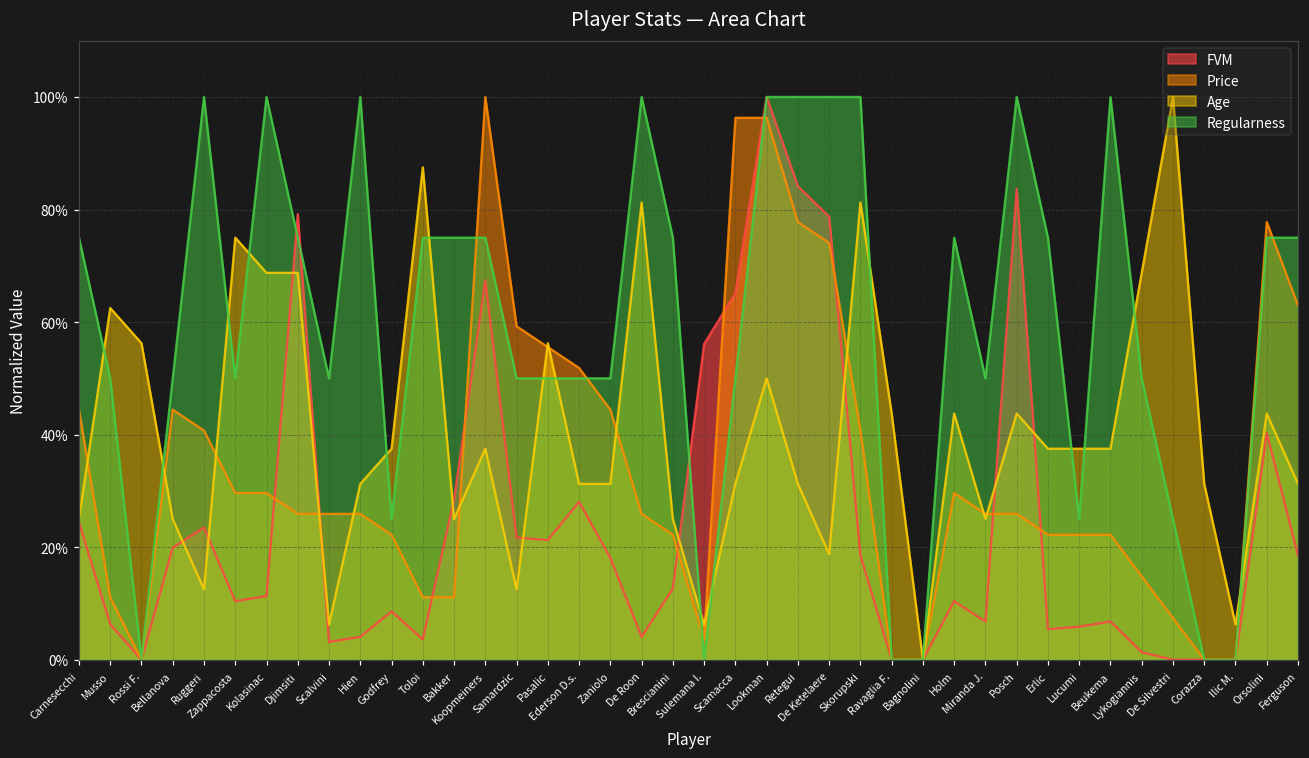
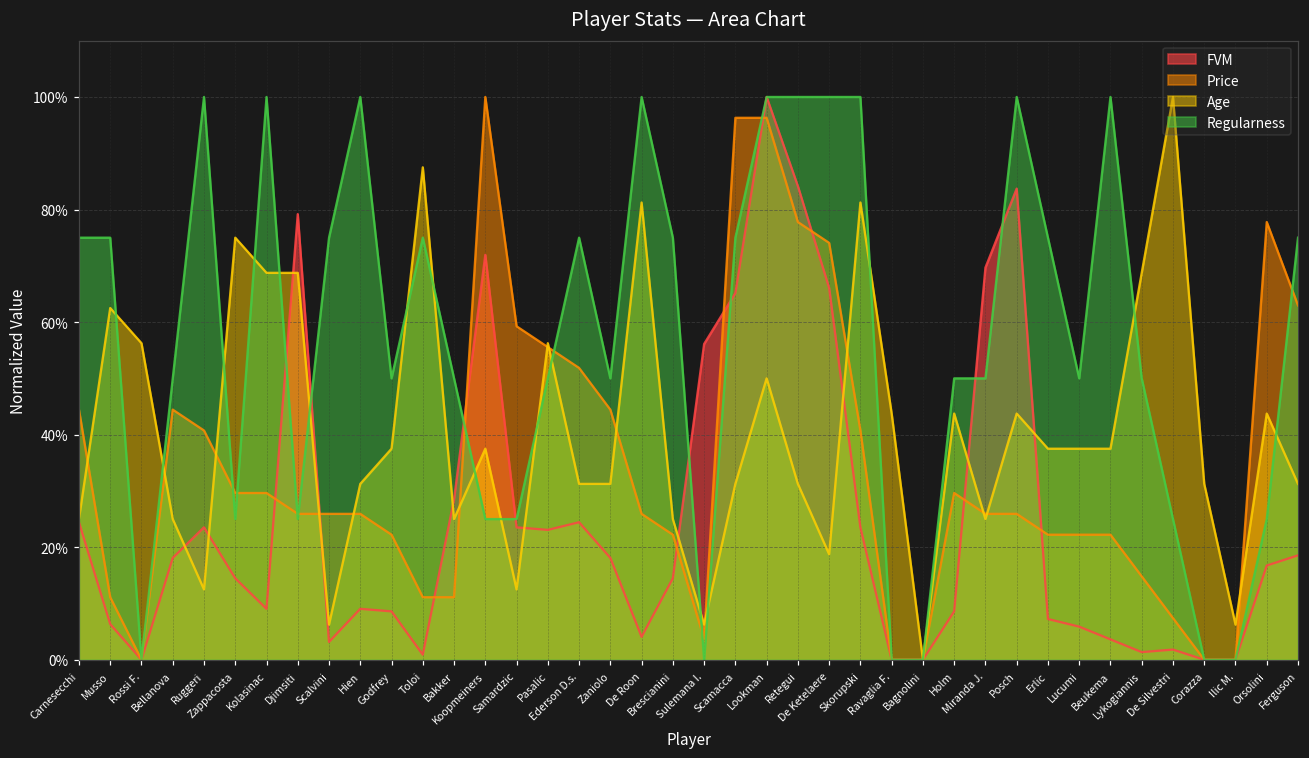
  {
    "FVM": {
      "Carnesecchi": "24%",
      "Musso": "6%",
-     "Bellanova": "20%",
+     "Bellanova": "18%",
      "Ruggeri": "24%",
-     "Zappacosta": "10%",
-     "Kolasinac": "11%",
+     "Zappacosta": "14%",
+     "Kolasinac": "9%",
      "Djimsiti": "79%",
      "Scalvini": "3%",
-     "Hien": "4%",
+     "Hien": "9%",
      "Godfrey": "9%",
-     "Toloi": "4%",
+     "Toloi": "1%",
      "Bakker": "29%",
-     "Koopmeiners": "67%",
-     "Samardzic": "22%",
-     "Pasalic": "21%",
-     "Ederson D.s.": "28%",
+     "Koopmeiners": "72%",
+     "Samardzic": "24%",
+     "Pasalic": "23%",
+     "Ederson D.s.": "24%",
      "Zaniolo": "18%",
      "De Roon": "4%",
-     "Brescianini": "13%",
+     "Brescianini": "14%",
      "Sulemana I.": "56%",
      "Scamacca": "65%",
      "Retegui": "84%",
-     "De Ketelaere": "79%",
-     "Skorupski": "19%",
-     "Holm": "10%",
-     "Miranda J.": "7%",
+     "De Ketelaere": "66%",
+     "Skorupski": "24%",
+     "Holm": "9%",
+     "Miranda J.": "70%",
      "Posch": "84%",
-     "Erlic": "5%",
+     "Erlic": "7%",
      "Lucumi": "6%",
-     "Beukema": "7%",
+     "Beukema": "4%",
      "Lykogiannis": "1%",
-     "De Silvestri": "0%",
-     "Orsolini": "40%",
+     "De Silvestri": "2%",
+     "Orsolini": "17%",
      "Ferguson": "19%"
    },
    "Regularness": {
      "Carnesecchi": "75%",
-     "Musso": "50%",
+     "Musso": "75%",
      "Bellanova": "50%",
      "Ruggeri": "100%",
-     "Zappacosta": "50%",
+     "Zappacosta": "25%",
      "Kolasinac": "100%",
-     "Djimsiti": "75%",
-     "Scalvini": "50%",
+     "Djimsiti": "25%",
+     "Scalvini": "75%",
      "Hien": "100%",
-     "Godfrey": "25%",
+     "Godfrey": "50%",
      "Toloi": "75%",
-     "Bakker": "75%",
-     "Koopmeiners": "75%",
-     "Samardzic": "50%",
+     "Bakker": "50%",
+     "Koopmeiners": "25%",
+     "Samardzic": "25%",
      "Pasalic": "50%",
-     "Ederson D.s.": "50%",
+     "Ederson D.s.": "75%",
      "Zaniolo": "50%",
      "De Roon": "100%",
      "Brescianini": "75%",
      "Sulemana I.": "0%",
-     "Scamacca": "50%",
+     "Scamacca": "75%",
      "Retegui": "100%",
      "De Ketelaere": "100%",
      "Skorupski": "100%",
-     "Holm": "75%",
+     "Holm": "50%",
      "Miranda J.": "50%",
      "Posch": "100%",
      "Erlic": "75%",
-     "Lucumi": "25%",
+     "Lucumi": "50%",
      "Beukema": "100%",
      "Lykogiannis": "50%",
      "De Silvestri": "25%",
-     "Orsolini": "75%",
+     "Orsolini": "25%",
      "Ferguson": "75%"
    }
  }
